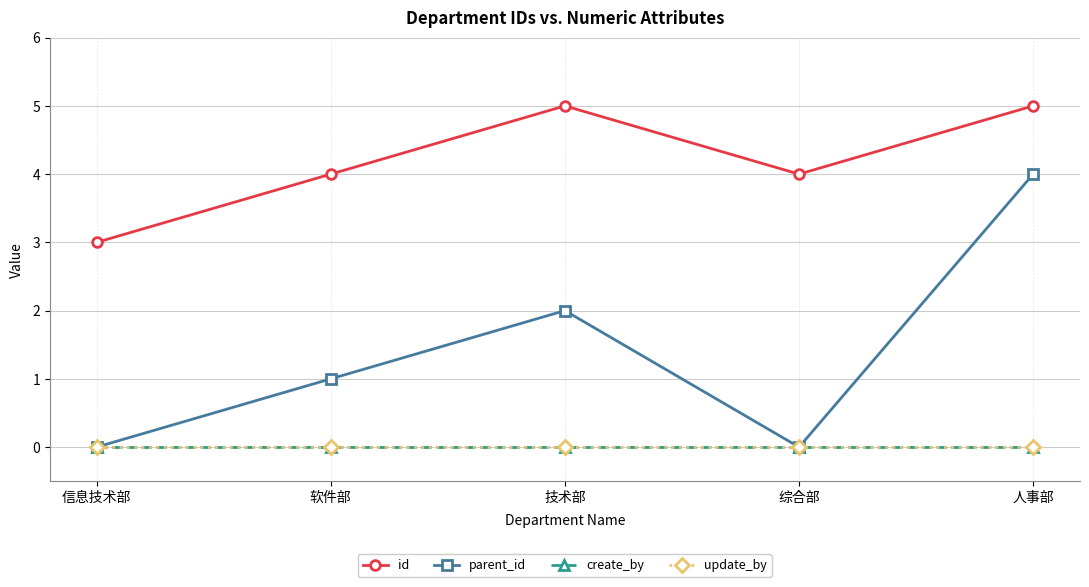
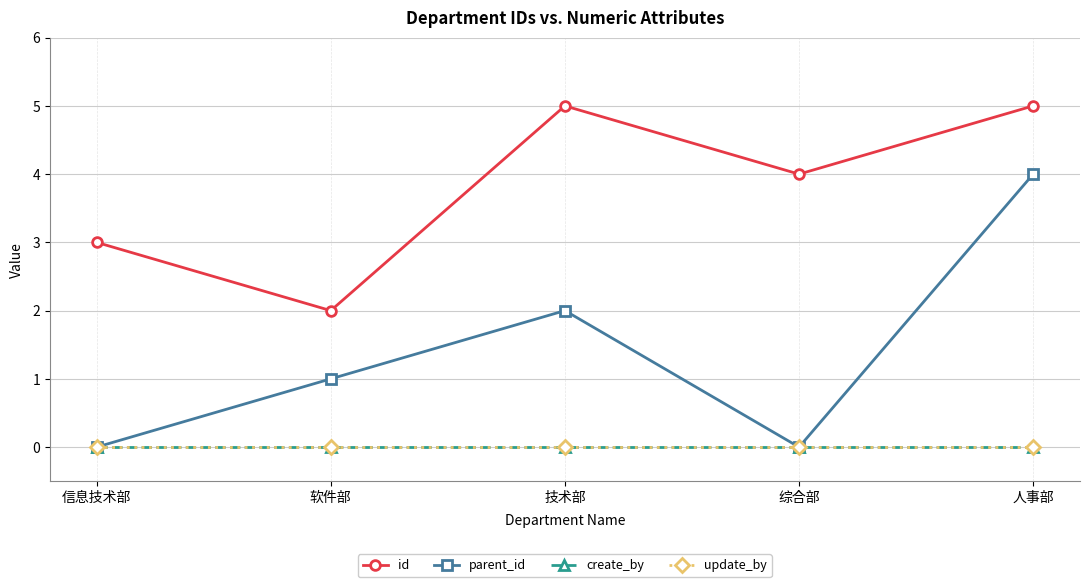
  {
    "id": {
      "信息技术部": 3,
-     "软件部": 4,
+     "软件部": 2,
      "技术部": 5,
      "综合部": 4,
      "人事部": 5
    },
    "parent_id": {
      "软件部": 1,
      "技术部": 2,
      "人事部": 4
    },
    "update_by": {
      "软件部": 0,
      "技术部": 0,
      "人事部": 0
    }
  }
